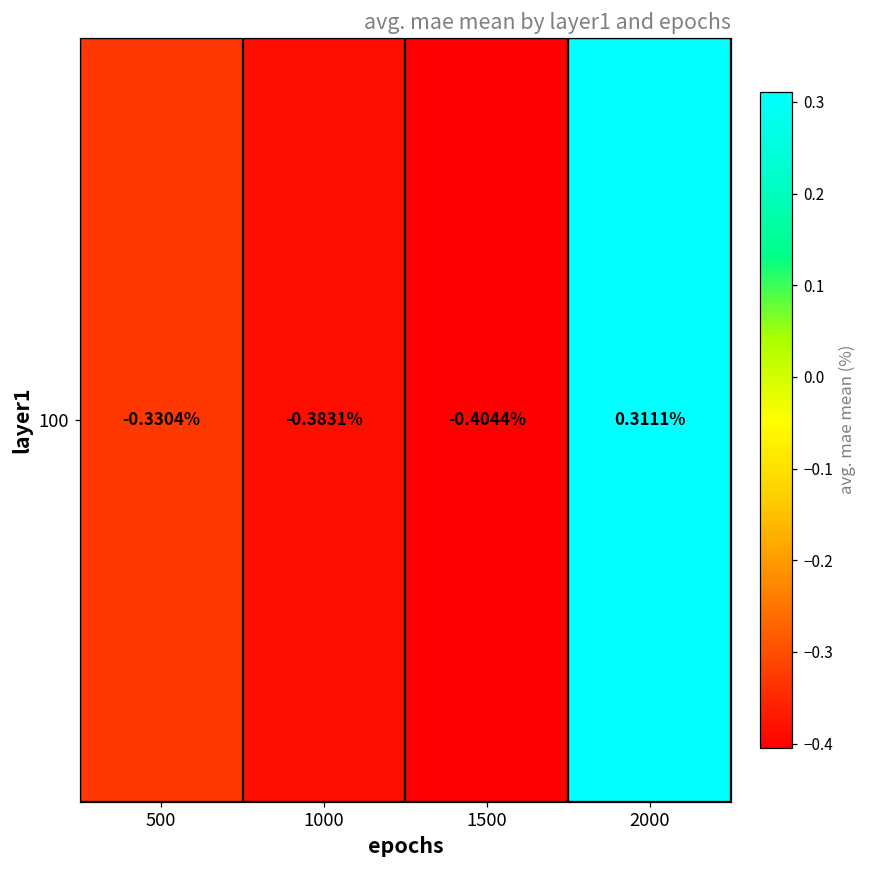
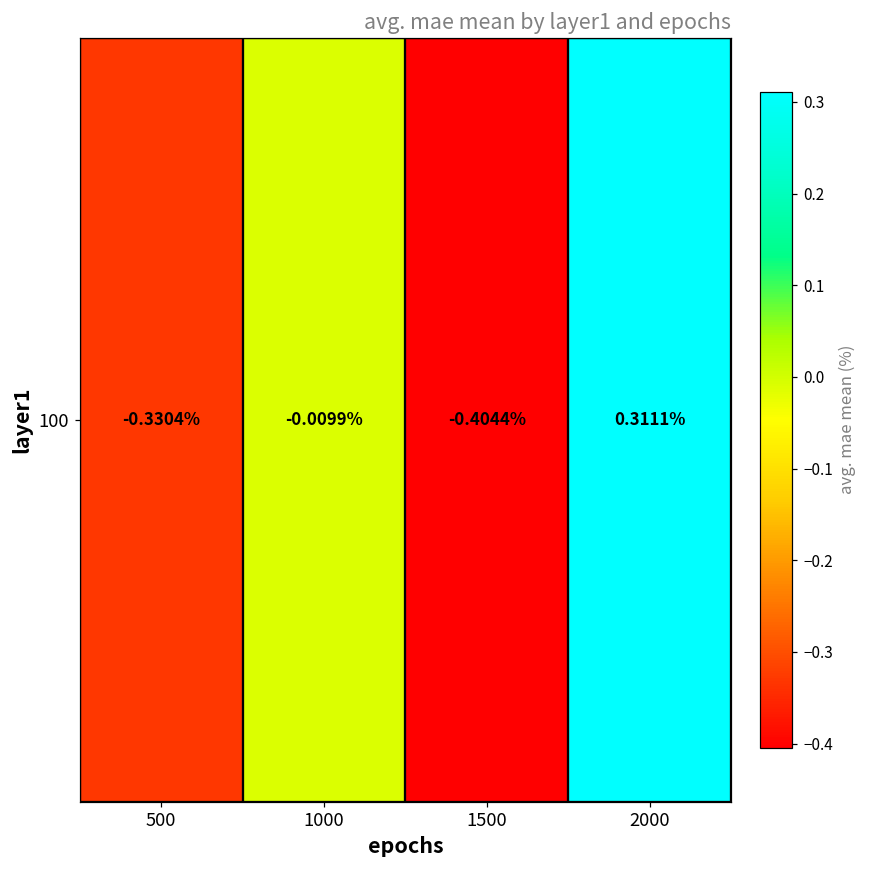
  {
    "100": {
      "500": "-0.3304%",
-     "1000": "-0.3831%",
+     "1000": "-0.0099%",
      "1500": "-0.4044%",
      "2000": "0.3111%"
    }
  }
